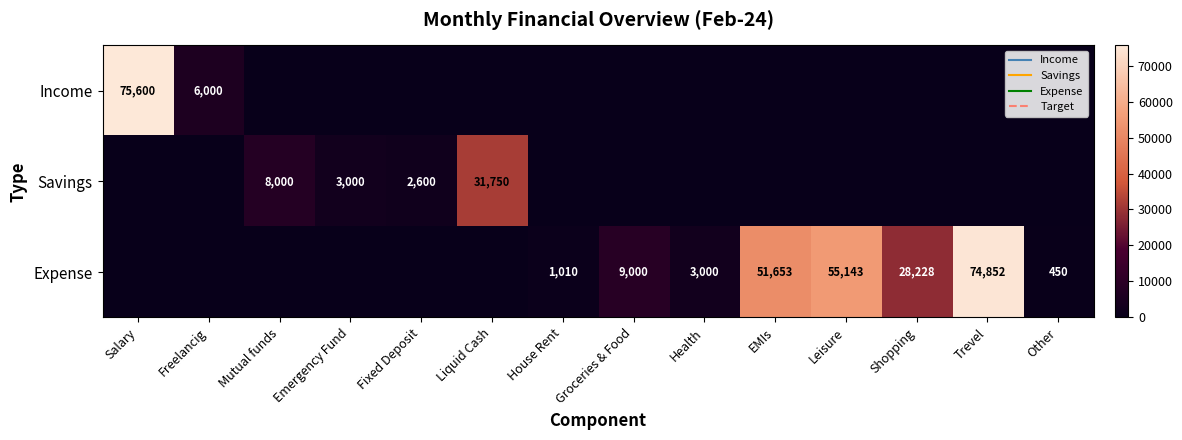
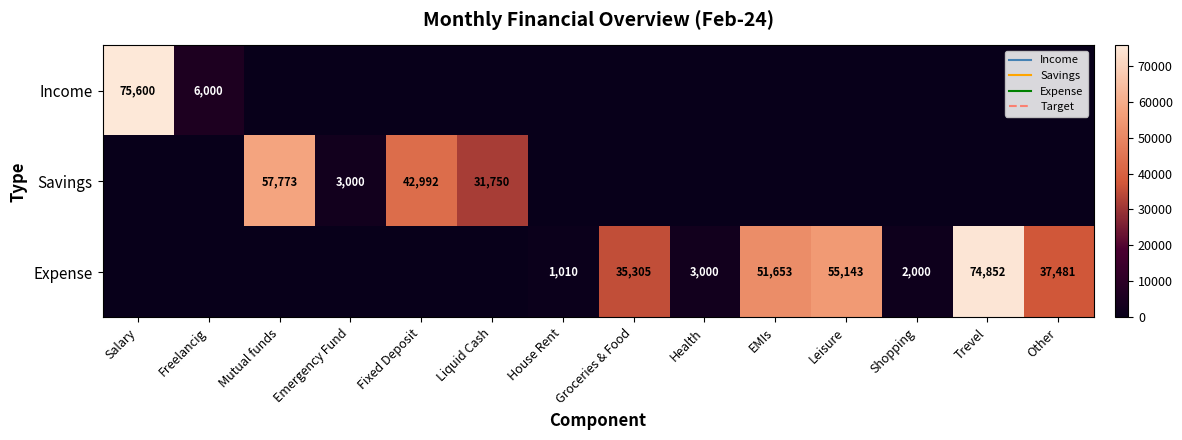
  {
    "Income": {
      "Salary": "75,600",
      "Freelancig": "6,000"
    },
    "Savings": {
-     "Mutual funds": "8,000",
+     "Mutual funds": "57,773",
      "Emergency Fund": "3,000",
-     "Fixed Deposit": "2,600",
+     "Fixed Deposit": "42,992",
      "Liquid Cash": "31,750"
    },
    "Expense": {
      "House Rent": "1,010",
-     "Groceries & Food": "9,000",
+     "Groceries & Food": "35,305",
      "Health": "3,000",
      "EMIs": "51,653",
      "Leisure": "55,143",
-     "Shopping": "28,228",
+     "Shopping": "2,000",
      "Trevel": "74,852",
-     "Other": "450"
+     "Other": "37,481"
    }
  }
